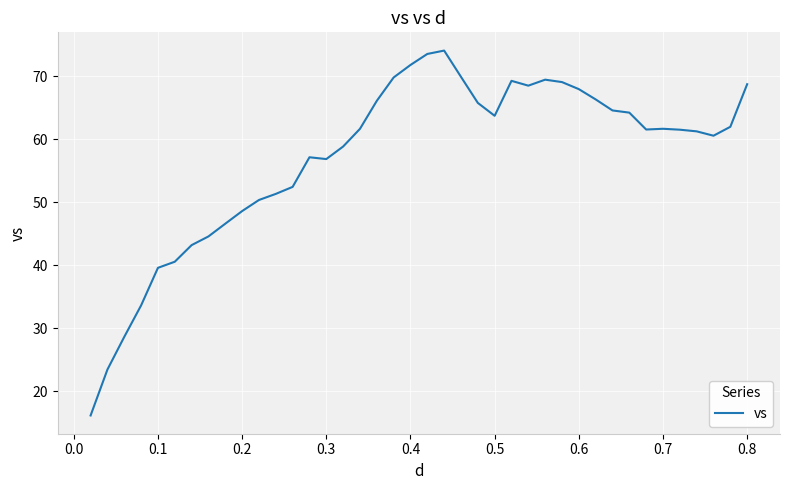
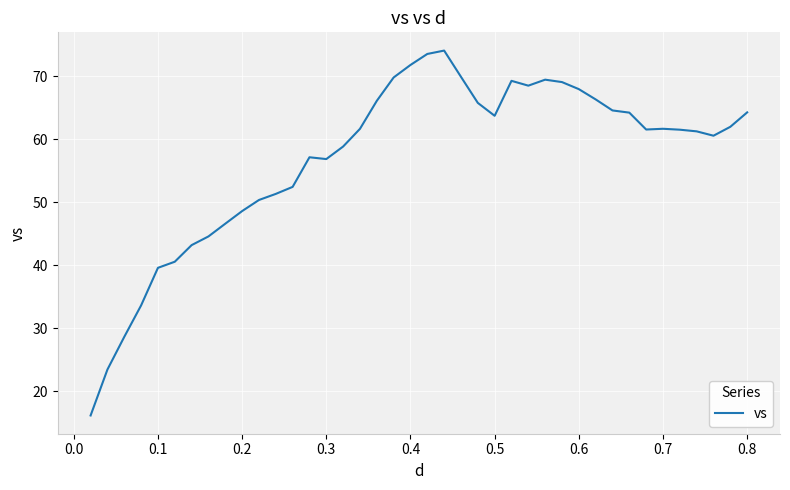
  {
    "0.1": 40,
    "0.2": 49,
    "0.3": 57,
    "0.4": 72,
    "0.5": 64,
    "0.6": 68,
    "0.7": 62,
-   "0.8": 69
+   "0.8": 64
  }
